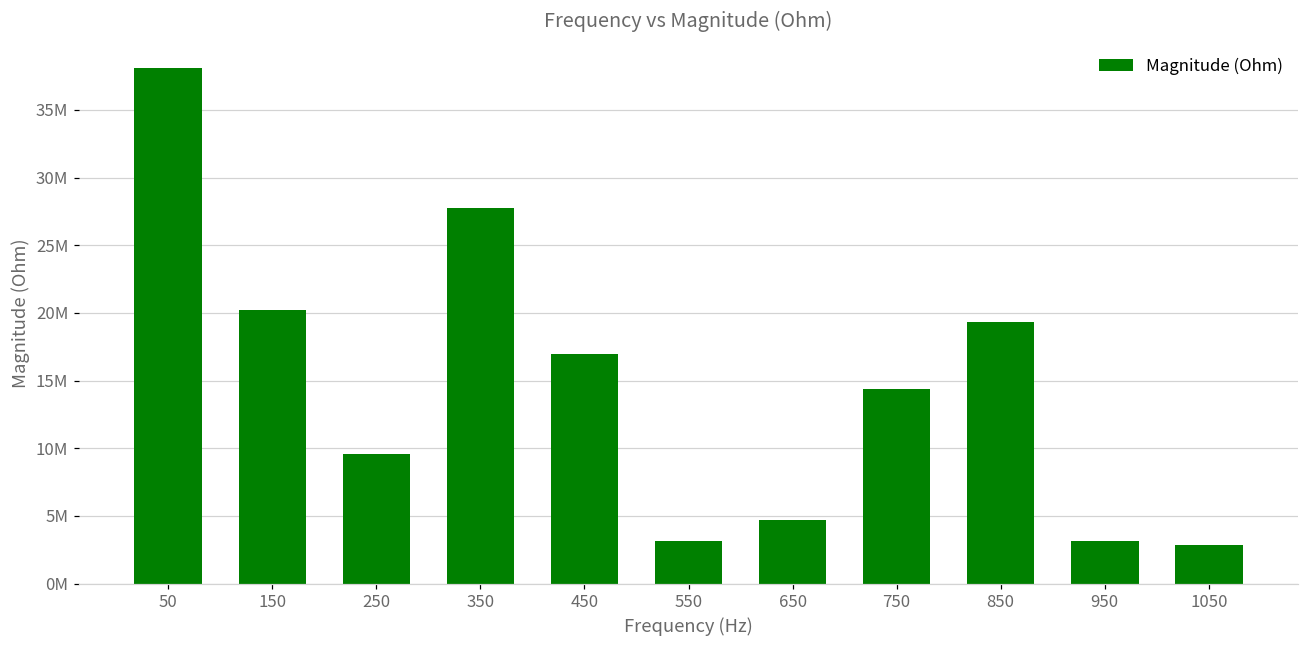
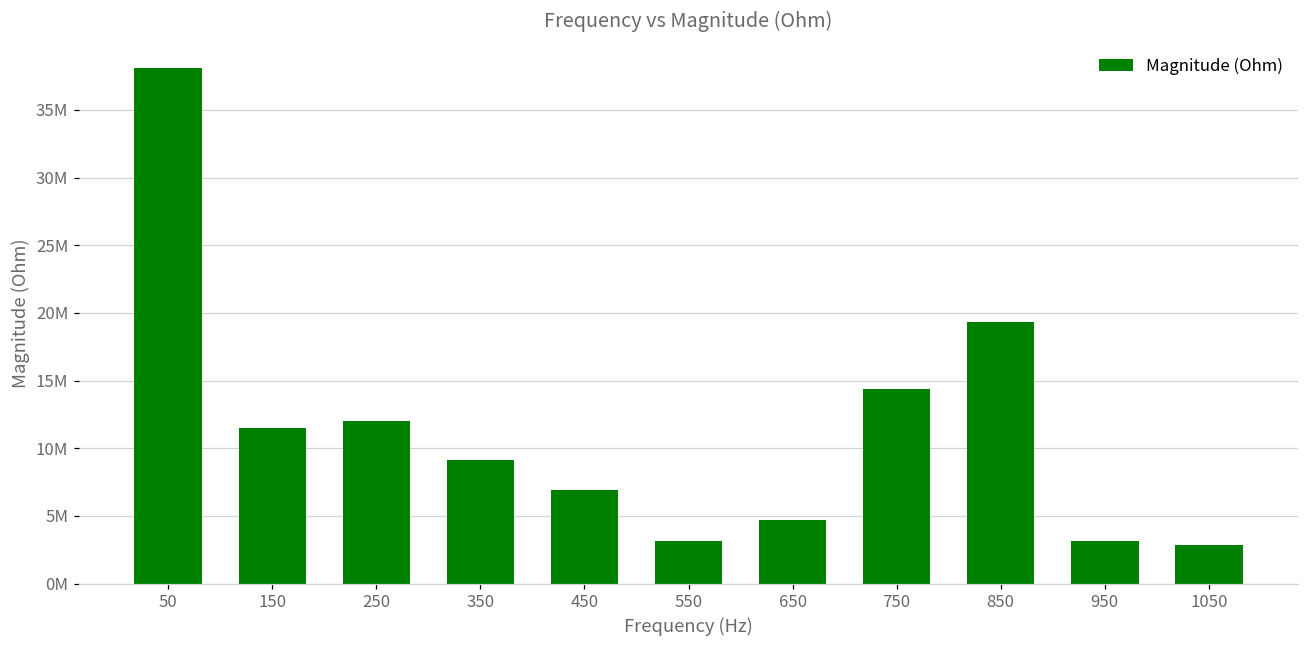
  {
    "50": 38100000,
-   "150": 20200000,
-   "250": 9600000,
-   "350": 27800000,
-   "450": 17000000,
+   "150": 11500000,
+   "250": 12000000,
+   "350": 9100000,
+   "450": 6900000,
    "550": 3200000,
    "650": 4700000,
    "750": 14400000,
    "850": 19300000,
    "950": 3200000,
    "1050": 2800000
  }
